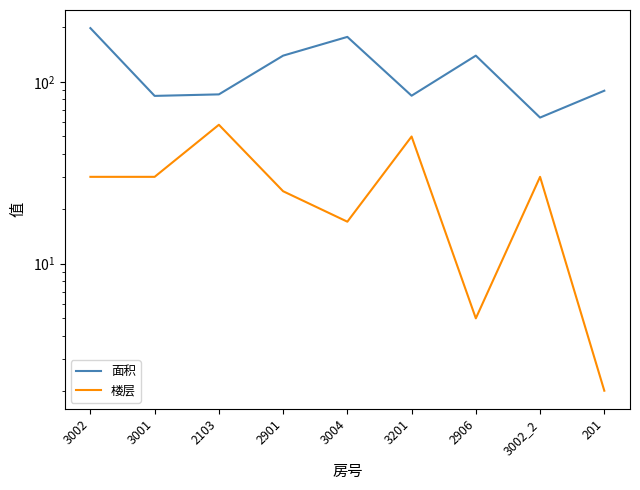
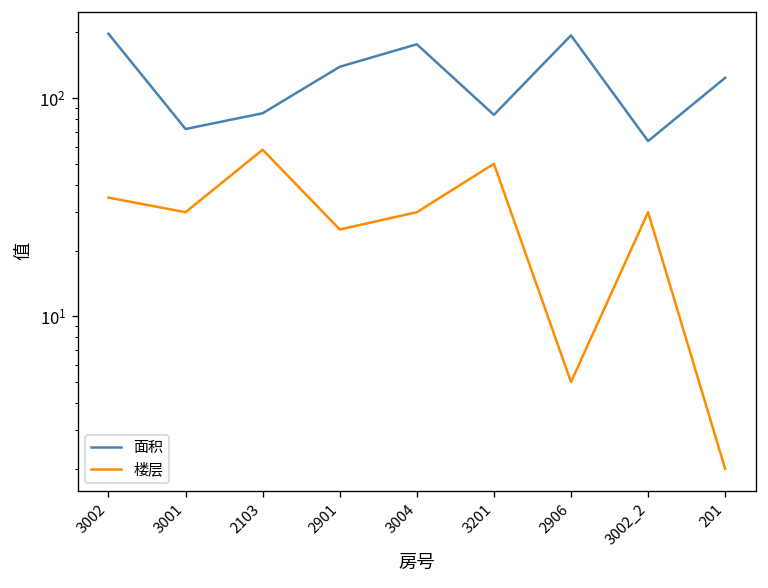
  {
    "面积": {
      "3002": 200,
-     "3001": 80,
+     "3001": 72,
      "2103": 90,
      "2901": 140,
      "3004": 180,
      "3201": 80,
-     "2906": 140,
+     "2906": 190,
      "3002_2": 64,
-     "201": 90
+     "201": 120
    },
    "楼层": {
-     "3002": 30,
+     "3002": 35,
      "3001": 30,
      "2103": 58,
      "2901": 25,
-     "3004": 17,
+     "3004": 30,
      "3201": 50,
      "2906": 5,
      "3002_2": 30,
      "201": 2
    }
  }
